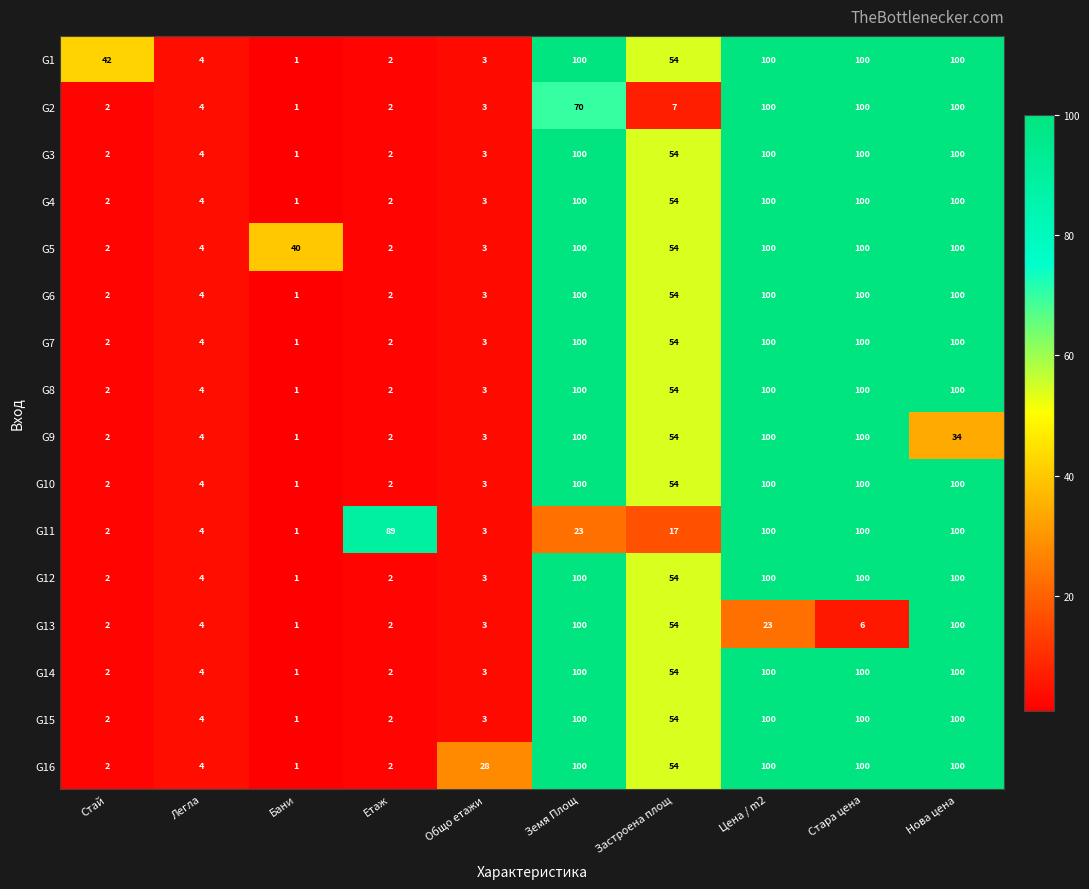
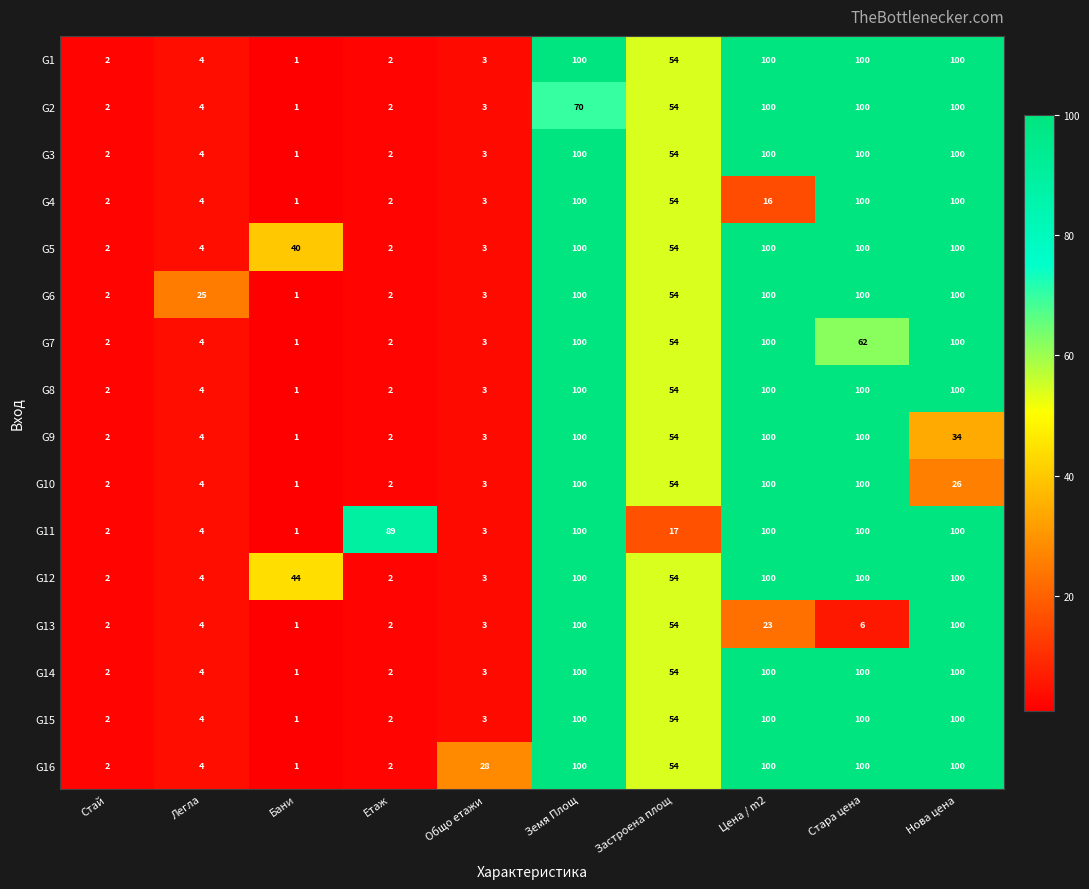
  {
    "G1": {
-     "Стай": 42,
+     "Стай": 2,
      "Легла": 4,
      "Бани": 1,
      "Етаж": 2,
      "Общо етажи": 3,
      "Земя Площ": 100,
      "Застроена площ": 54,
      "Цена / m2": 100,
      "Стара цена": 100,
      "Нова цена": 100
    },
    "G2": {
      "Стай": 2,
      "Легла": 4,
      "Бани": 1,
      "Етаж": 2,
      "Общо етажи": 3,
      "Земя Площ": 70,
-     "Застроена площ": 7,
+     "Застроена площ": 54,
      "Цена / m2": 100,
      "Стара цена": 100,
      "Нова цена": 100
    },
    "G3": {
      "Стай": 2,
      "Легла": 4,
      "Бани": 1,
      "Етаж": 2,
      "Общо етажи": 3,
      "Земя Площ": 100,
      "Застроена площ": 54,
      "Цена / m2": 100,
      "Стара цена": 100,
      "Нова цена": 100
    },
    "G4": {
      "Стай": 2,
      "Легла": 4,
      "Бани": 1,
      "Етаж": 2,
      "Общо етажи": 3,
      "Земя Площ": 100,
      "Застроена площ": 54,
-     "Цена / m2": 100,
+     "Цена / m2": 16,
      "Стара цена": 100,
      "Нова цена": 100
    },
    "G5": {
      "Стай": 2,
      "Легла": 4,
      "Бани": 40,
      "Етаж": 2,
      "Общо етажи": 3,
      "Земя Площ": 100,
      "Застроена площ": 54,
      "Цена / m2": 100,
      "Стара цена": 100,
      "Нова цена": 100
    },
    "G6": {
      "Стай": 2,
-     "Легла": 4,
+     "Легла": 25,
      "Бани": 1,
      "Етаж": 2,
      "Общо етажи": 3,
      "Земя Площ": 100,
      "Застроена площ": 54,
      "Цена / m2": 100,
      "Стара цена": 100,
      "Нова цена": 100
    },
    "G7": {
      "Стай": 2,
      "Легла": 4,
      "Бани": 1,
      "Етаж": 2,
      "Общо етажи": 3,
      "Земя Площ": 100,
      "Застроена площ": 54,
      "Цена / m2": 100,
-     "Стара цена": 100,
+     "Стара цена": 62,
      "Нова цена": 100
    },
    "G8": {
      "Стай": 2,
      "Легла": 4,
      "Бани": 1,
      "Етаж": 2,
      "Общо етажи": 3,
      "Земя Площ": 100,
      "Застроена площ": 54,
      "Цена / m2": 100,
      "Стара цена": 100,
      "Нова цена": 100
    },
    "G9": {
      "Стай": 2,
      "Легла": 4,
      "Бани": 1,
      "Етаж": 2,
      "Общо етажи": 3,
      "Земя Площ": 100,
      "Застроена площ": 54,
      "Цена / m2": 100,
      "Стара цена": 100,
      "Нова цена": 34
    },
    "G10": {
      "Стай": 2,
      "Легла": 4,
      "Бани": 1,
      "Етаж": 2,
      "Общо етажи": 3,
      "Земя Площ": 100,
      "Застроена площ": 54,
      "Цена / m2": 100,
      "Стара цена": 100,
-     "Нова цена": 100
+     "Нова цена": 26
    },
    "G11": {
      "Стай": 2,
      "Легла": 4,
      "Бани": 1,
      "Етаж": 89,
      "Общо етажи": 3,
-     "Земя Площ": 23,
+     "Земя Площ": 100,
      "Застроена площ": 17,
      "Цена / m2": 100,
      "Стара цена": 100,
      "Нова цена": 100
    },
    "G12": {
      "Стай": 2,
      "Легла": 4,
-     "Бани": 1,
+     "Бани": 44,
      "Етаж": 2,
      "Общо етажи": 3,
      "Земя Площ": 100,
      "Застроена площ": 54,
      "Цена / m2": 100,
      "Стара цена": 100,
      "Нова цена": 100
    },
    "G13": {
      "Стай": 2,
      "Легла": 4,
      "Бани": 1,
      "Етаж": 2,
      "Общо етажи": 3,
      "Земя Площ": 100,
      "Застроена площ": 54,
      "Цена / m2": 23,
      "Стара цена": 6,
      "Нова цена": 100
    },
    "G14": {
      "Стай": 2,
      "Легла": 4,
      "Бани": 1,
      "Етаж": 2,
      "Общо етажи": 3,
      "Земя Площ": 100,
      "Застроена площ": 54,
      "Цена / m2": 100,
      "Стара цена": 100,
      "Нова цена": 100
    },
    "G15": {
      "Стай": 2,
      "Легла": 4,
      "Бани": 1,
      "Етаж": 2,
      "Общо етажи": 3,
      "Земя Площ": 100,
      "Застроена площ": 54,
      "Цена / m2": 100,
      "Стара цена": 100,
      "Нова цена": 100
    },
    "G16": {
      "Стай": 2,
      "Легла": 4,
      "Бани": 1,
      "Етаж": 2,
      "Общо етажи": 28,
      "Земя Площ": 100,
      "Застроена площ": 54,
      "Цена / m2": 100,
      "Стара цена": 100,
      "Нова цена": 100
    }
  }
